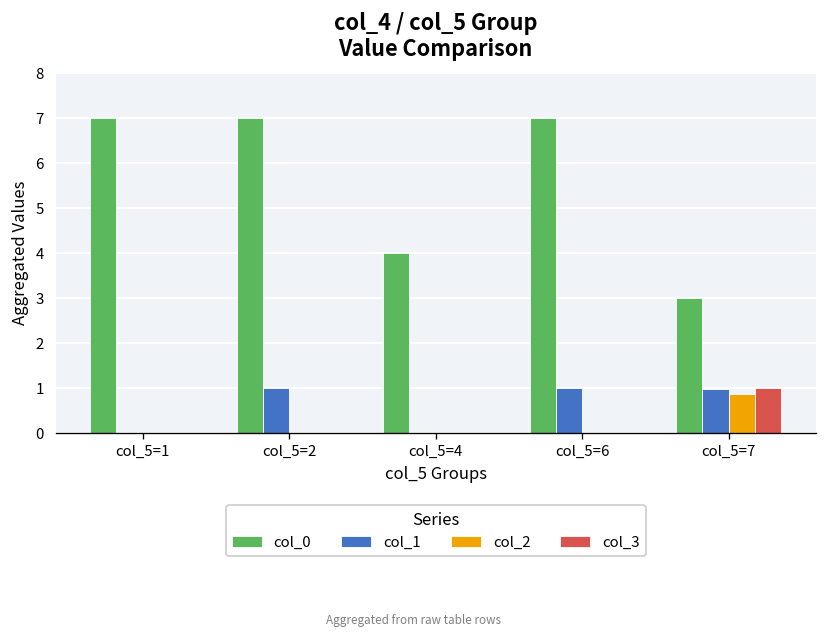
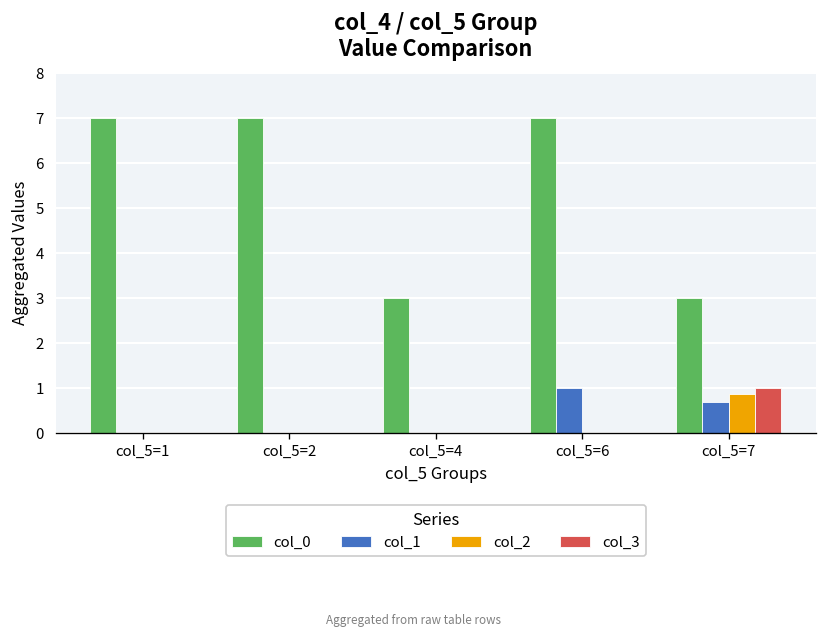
  {
    "col_0": {
      "col_5=1": 7,
      "col_5=2": 7,
-     "col_5=4": 4,
+     "col_5=4": 3,
      "col_5=6": 7,
      "col_5=7": 3
    },
    "col_1": {
      "col_5=1": 0.0,
-     "col_5=2": 1,
+     "col_5=2": 0,
      "col_5=4": 0.0,
      "col_5=6": 1.0,
-     "col_5=7": 1.0
+     "col_5=7": 0.7
    },
    "col_2": {
      "col_5=1": 0.0,
      "col_5=2": 0.0,
      "col_5=4": 0.0,
      "col_5=6": 0.0,
      "col_5=7": 0.9
    },
    "col_3": {
      "col_5=1": 0.0,
      "col_5=2": 0.0,
      "col_5=4": 0.0,
      "col_5=6": 0.0,
      "col_5=7": 1.0
    }
  }
